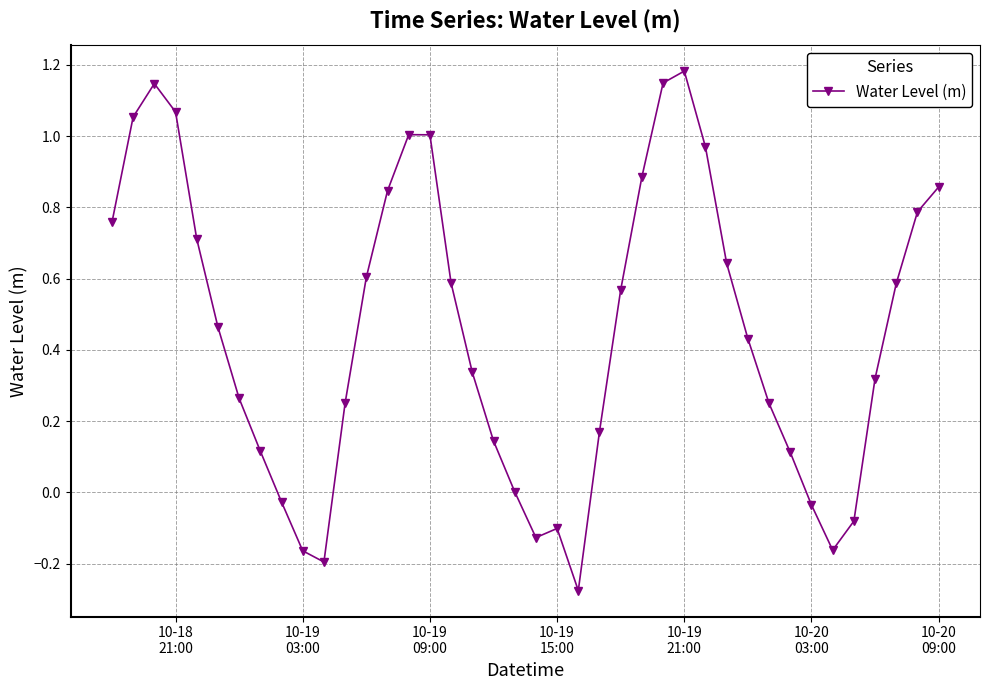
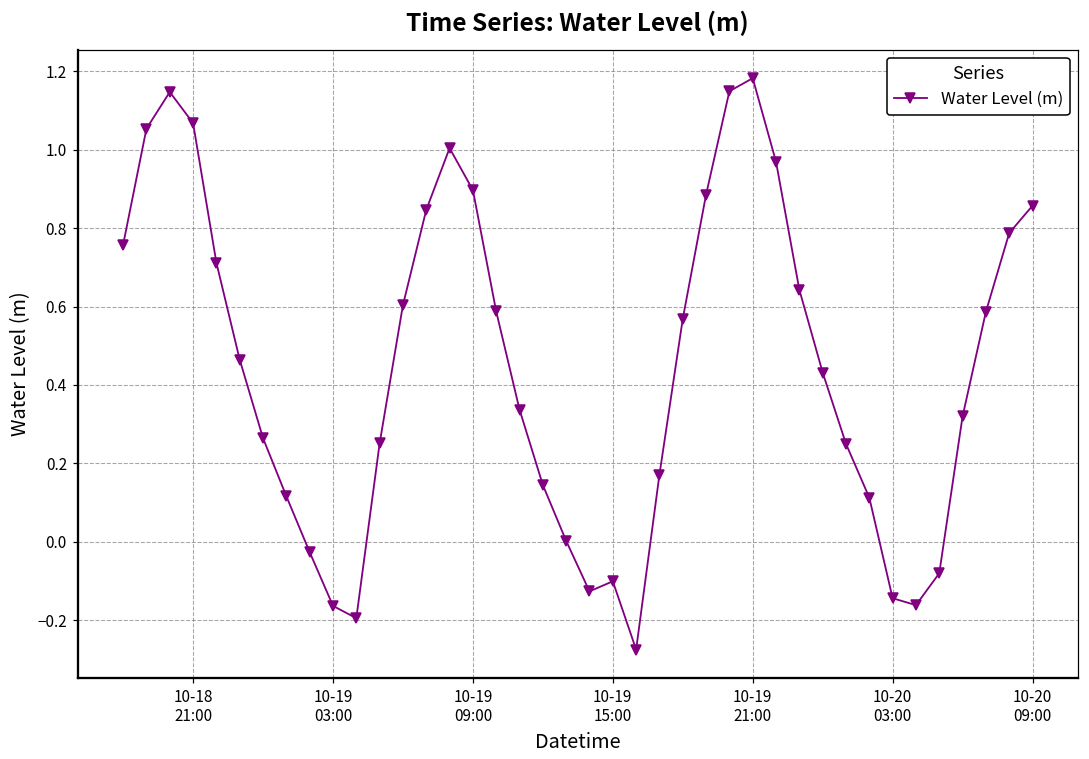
  {
    "10-18 21:00": 1.07,
    "10-19 03:00": -0.16,
-   "10-19 09:00": 1.00,
+   "10-19 09:00": 0.90,
    "10-19 15:00": -0.10,
    "10-19 21:00": 1.18,
-   "10-20 03:00": -0.04,
+   "10-20 03:00": -0.14,
    "10-20 09:00": 0.86
  }
